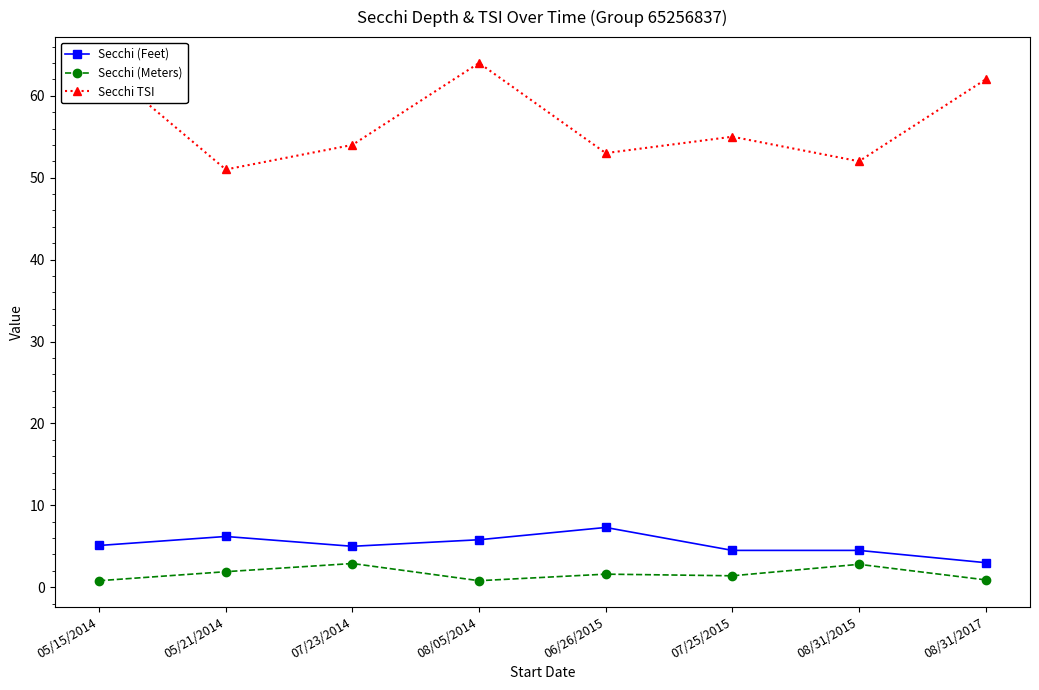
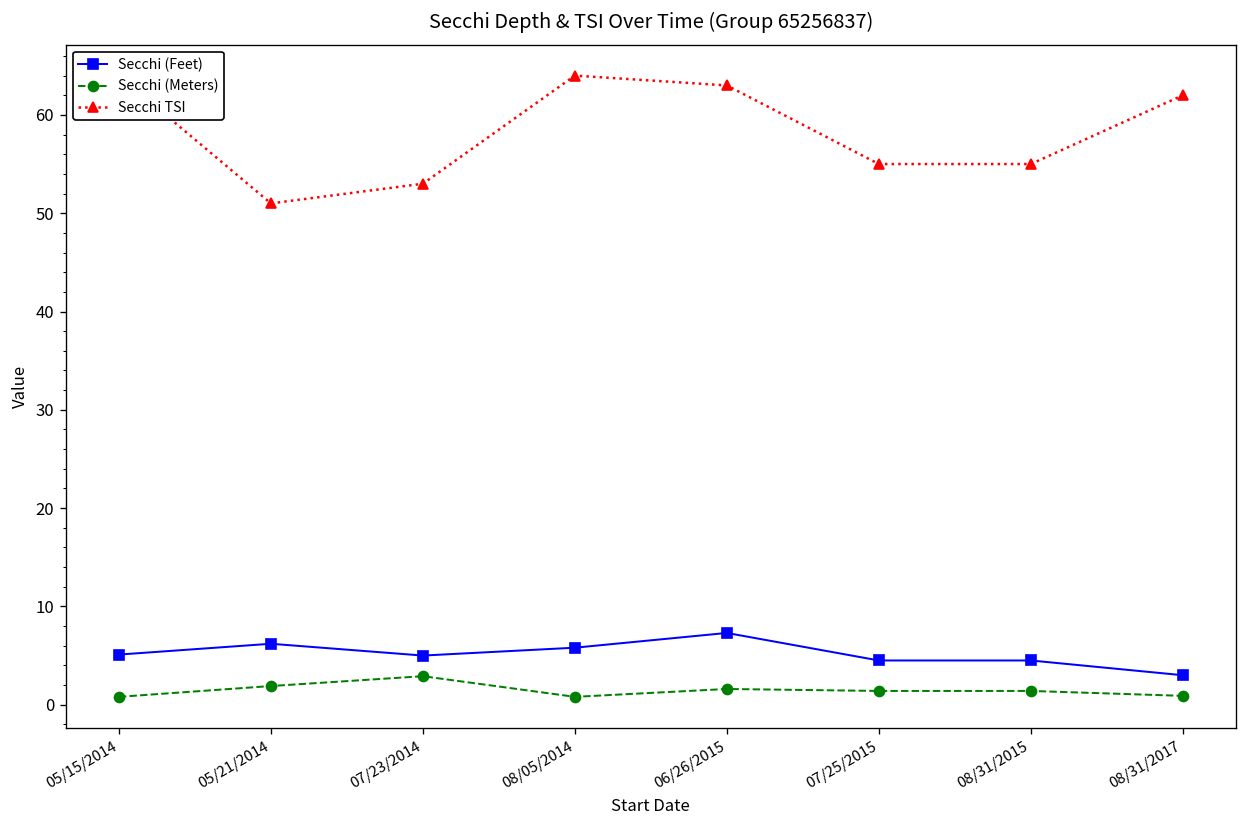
  {
    "Secchi (Feet)": {
      "05/15/2014": 5,
      "05/21/2014": 6,
      "07/23/2014": 5,
      "08/05/2014": 6,
      "06/26/2015": 7,
      "07/25/2015": 5,
      "08/31/2015": 5,
      "08/31/2017": 3
    },
    "Secchi (Meters)": {
      "05/15/2014": 1,
      "05/21/2014": 2,
      "07/23/2014": 3,
      "08/05/2014": 1,
      "06/26/2015": 2,
      "07/25/2015": 1,
-     "08/31/2015": 3,
+     "08/31/2015": 1,
      "08/31/2017": 1
    },
    "Secchi TSI": {
      "05/21/2014": 51,
-     "07/23/2014": 54,
+     "07/23/2014": 53,
      "08/05/2014": 64,
-     "06/26/2015": 53,
+     "06/26/2015": 63,
      "07/25/2015": 55,
-     "08/31/2015": 52,
+     "08/31/2015": 55,
      "08/31/2017": 62
    }
  }
